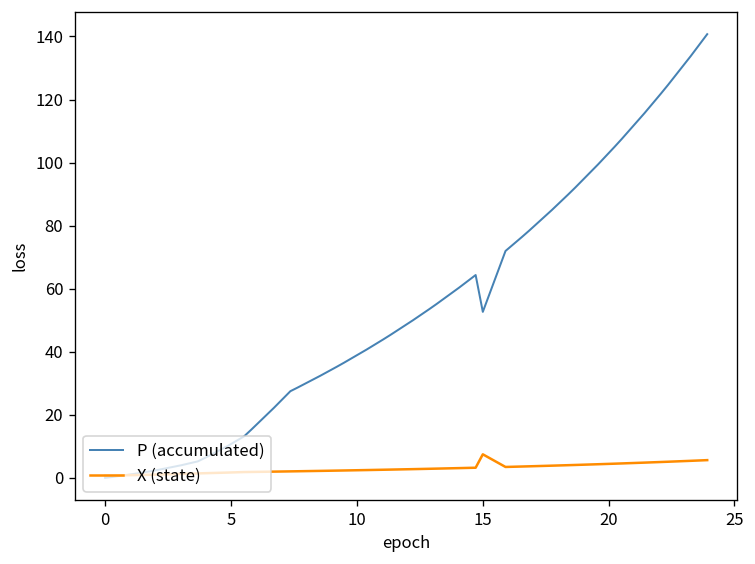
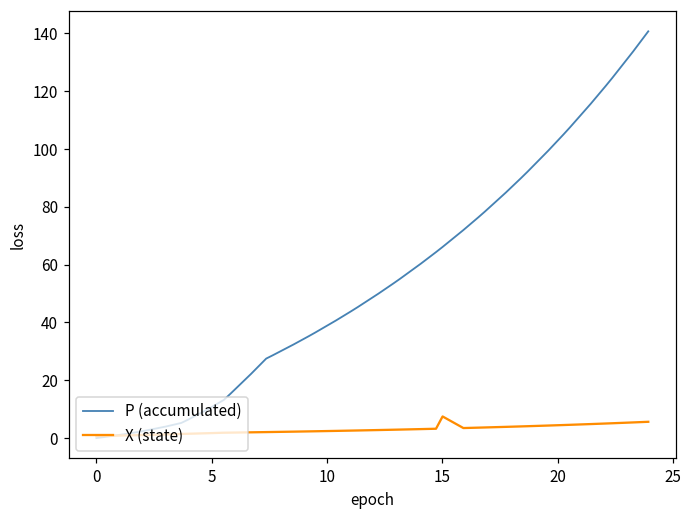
  {
    "P (accumulated)": {
-     "15": 53
+     "15": 66
    },
    "X (state)": {
      "15": 7
    }
  }
